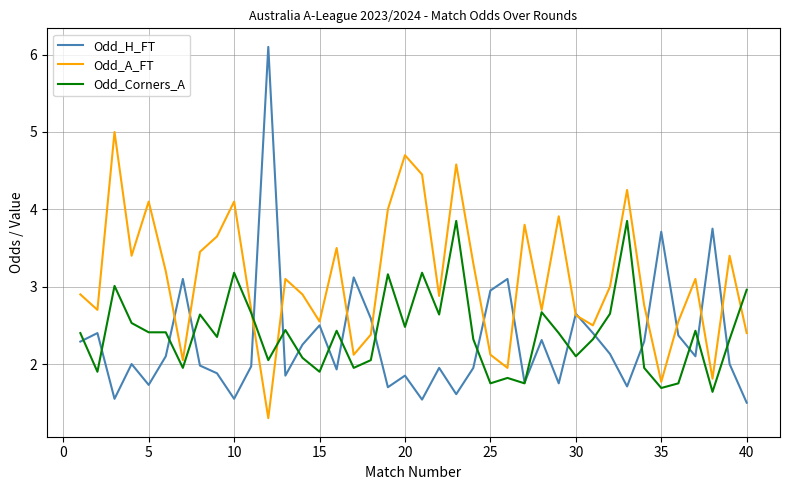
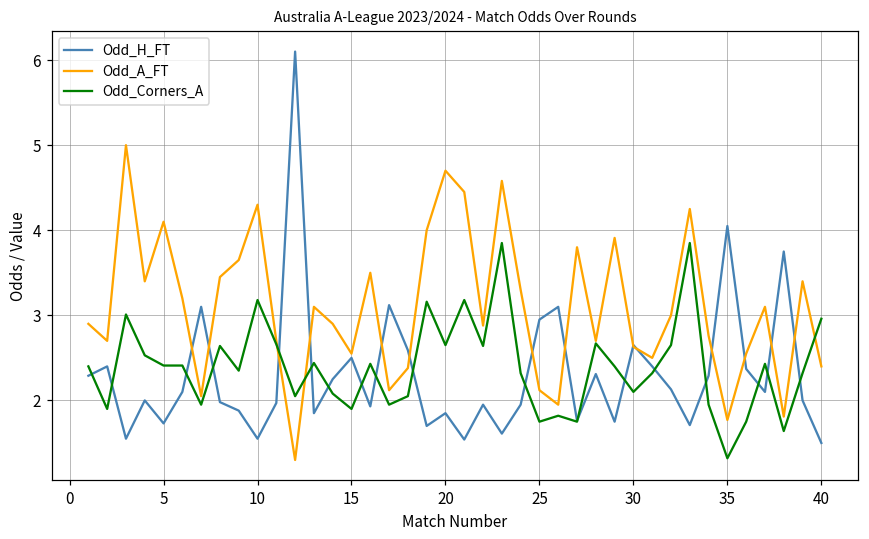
  {
    "Odd_H_FT": {
      "5": 1.7,
      "10": 1.6,
      "15": 2.5,
      "20": 1.9,
      "25": 3.0,
-     "35": 3.7,
+     "35": 4.1,
      "40": 1.5
    },
    "Odd_A_FT": {
      "5": 4.1,
-     "10": 4.1,
+     "10": 4.3,
      "15": 2.6,
      "20": 4.7,
      "25": 2.1,
      "35": 1.8,
      "40": 2.4
    },
    "Odd_Corners_A": {
      "5": 2.4,
      "10": 3.2,
      "15": 1.9,
-     "20": 2.5,
+     "20": 2.7,
      "25": 1.8,
      "30": 2.1,
-     "35": 1.7,
+     "35": 1.3,
      "40": 3.0
    }
  }
